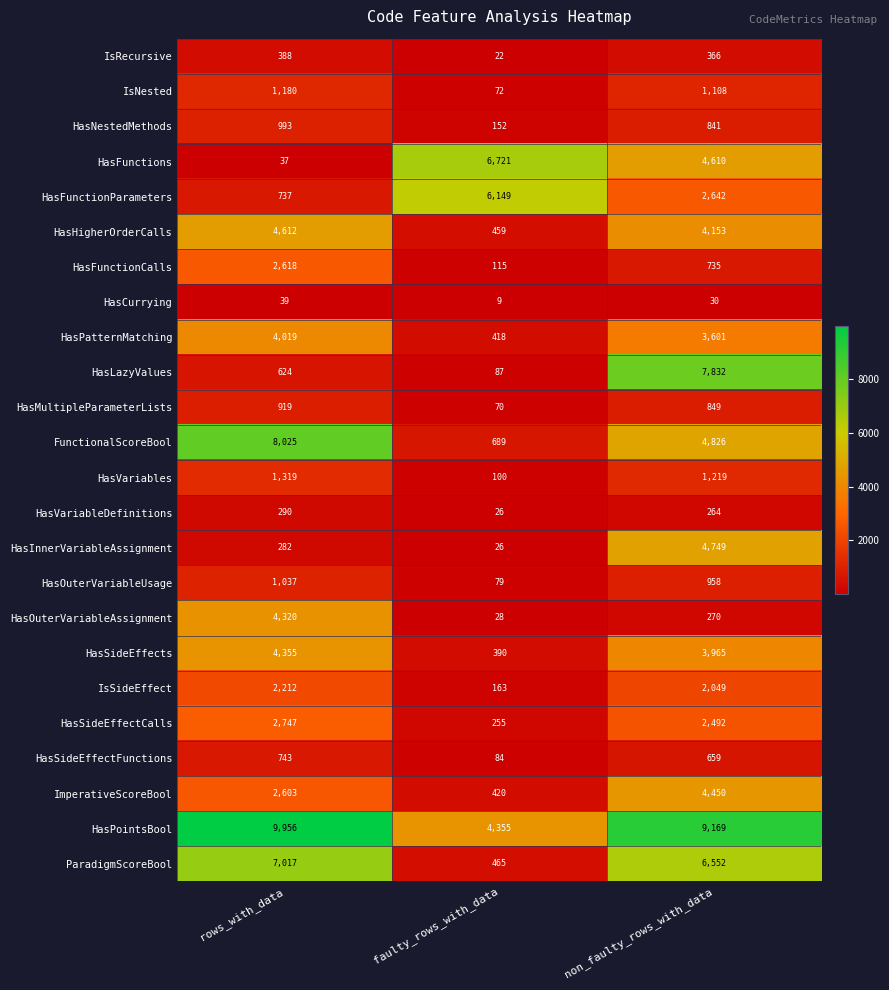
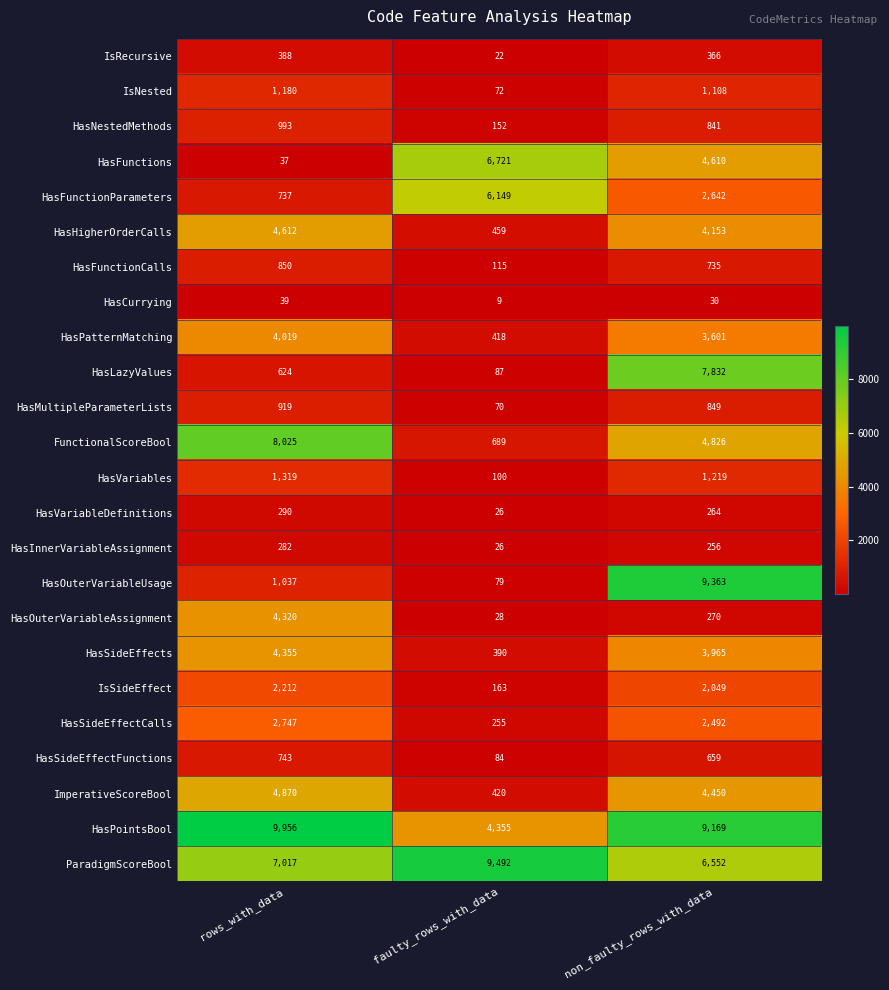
  {
    "IsRecursive": {
      "rows_with_data": "388",
      "faulty_rows_with_data": "22",
      "non_faulty_rows_with_data": "366"
    },
    "IsNested": {
      "rows_with_data": "1,180",
      "faulty_rows_with_data": "72",
      "non_faulty_rows_with_data": "1,108"
    },
    "HasNestedMethods": {
      "rows_with_data": "993",
      "faulty_rows_with_data": "152",
      "non_faulty_rows_with_data": "841"
    },
    "HasFunctions": {
      "rows_with_data": "37",
      "faulty_rows_with_data": "6,721",
      "non_faulty_rows_with_data": "4,610"
    },
    "HasFunctionParameters": {
      "rows_with_data": "737",
      "faulty_rows_with_data": "6,149",
      "non_faulty_rows_with_data": "2,642"
    },
    "HasHigherOrderCalls": {
      "rows_with_data": "4,612",
      "faulty_rows_with_data": "459",
      "non_faulty_rows_with_data": "4,153"
    },
    "HasFunctionCalls": {
-     "rows_with_data": "2,618",
+     "rows_with_data": "850",
      "faulty_rows_with_data": "115",
      "non_faulty_rows_with_data": "735"
    },
    "HasCurrying": {
      "rows_with_data": "39",
      "faulty_rows_with_data": "9",
      "non_faulty_rows_with_data": "30"
    },
    "HasPatternMatching": {
      "rows_with_data": "4,019",
      "faulty_rows_with_data": "418",
      "non_faulty_rows_with_data": "3,601"
    },
    "HasLazyValues": {
      "rows_with_data": "624",
      "faulty_rows_with_data": "87",
      "non_faulty_rows_with_data": "7,832"
    },
    "HasMultipleParameterLists": {
      "rows_with_data": "919",
      "faulty_rows_with_data": "70",
      "non_faulty_rows_with_data": "849"
    },
    "FunctionalScoreBool": {
      "rows_with_data": "8,025",
      "faulty_rows_with_data": "689",
      "non_faulty_rows_with_data": "4,826"
    },
    "HasVariables": {
      "rows_with_data": "1,319",
      "faulty_rows_with_data": "100",
      "non_faulty_rows_with_data": "1,219"
    },
    "HasVariableDefinitions": {
      "rows_with_data": "290",
      "faulty_rows_with_data": "26",
      "non_faulty_rows_with_data": "264"
    },
    "HasInnerVariableAssignment": {
      "rows_with_data": "282",
      "faulty_rows_with_data": "26",
-     "non_faulty_rows_with_data": "4,749"
+     "non_faulty_rows_with_data": "256"
    },
    "HasOuterVariableUsage": {
      "rows_with_data": "1,037",
      "faulty_rows_with_data": "79",
-     "non_faulty_rows_with_data": "958"
+     "non_faulty_rows_with_data": "9,363"
    },
    "HasOuterVariableAssignment": {
      "rows_with_data": "4,320",
      "faulty_rows_with_data": "28",
      "non_faulty_rows_with_data": "270"
    },
    "HasSideEffects": {
      "rows_with_data": "4,355",
      "faulty_rows_with_data": "390",
      "non_faulty_rows_with_data": "3,965"
    },
    "IsSideEffect": {
      "rows_with_data": "2,212",
      "faulty_rows_with_data": "163",
      "non_faulty_rows_with_data": "2,049"
    },
    "HasSideEffectCalls": {
      "rows_with_data": "2,747",
      "faulty_rows_with_data": "255",
      "non_faulty_rows_with_data": "2,492"
    },
    "HasSideEffectFunctions": {
      "rows_with_data": "743",
      "faulty_rows_with_data": "84",
      "non_faulty_rows_with_data": "659"
    },
    "ImperativeScoreBool": {
-     "rows_with_data": "2,603",
+     "rows_with_data": "4,870",
      "faulty_rows_with_data": "420",
      "non_faulty_rows_with_data": "4,450"
    },
    "HasPointsBool": {
      "rows_with_data": "9,956",
      "faulty_rows_with_data": "4,355",
      "non_faulty_rows_with_data": "9,169"
    },
    "ParadigmScoreBool": {
      "rows_with_data": "7,017",
-     "faulty_rows_with_data": "465",
+     "faulty_rows_with_data": "9,492",
      "non_faulty_rows_with_data": "6,552"
    }
  }
